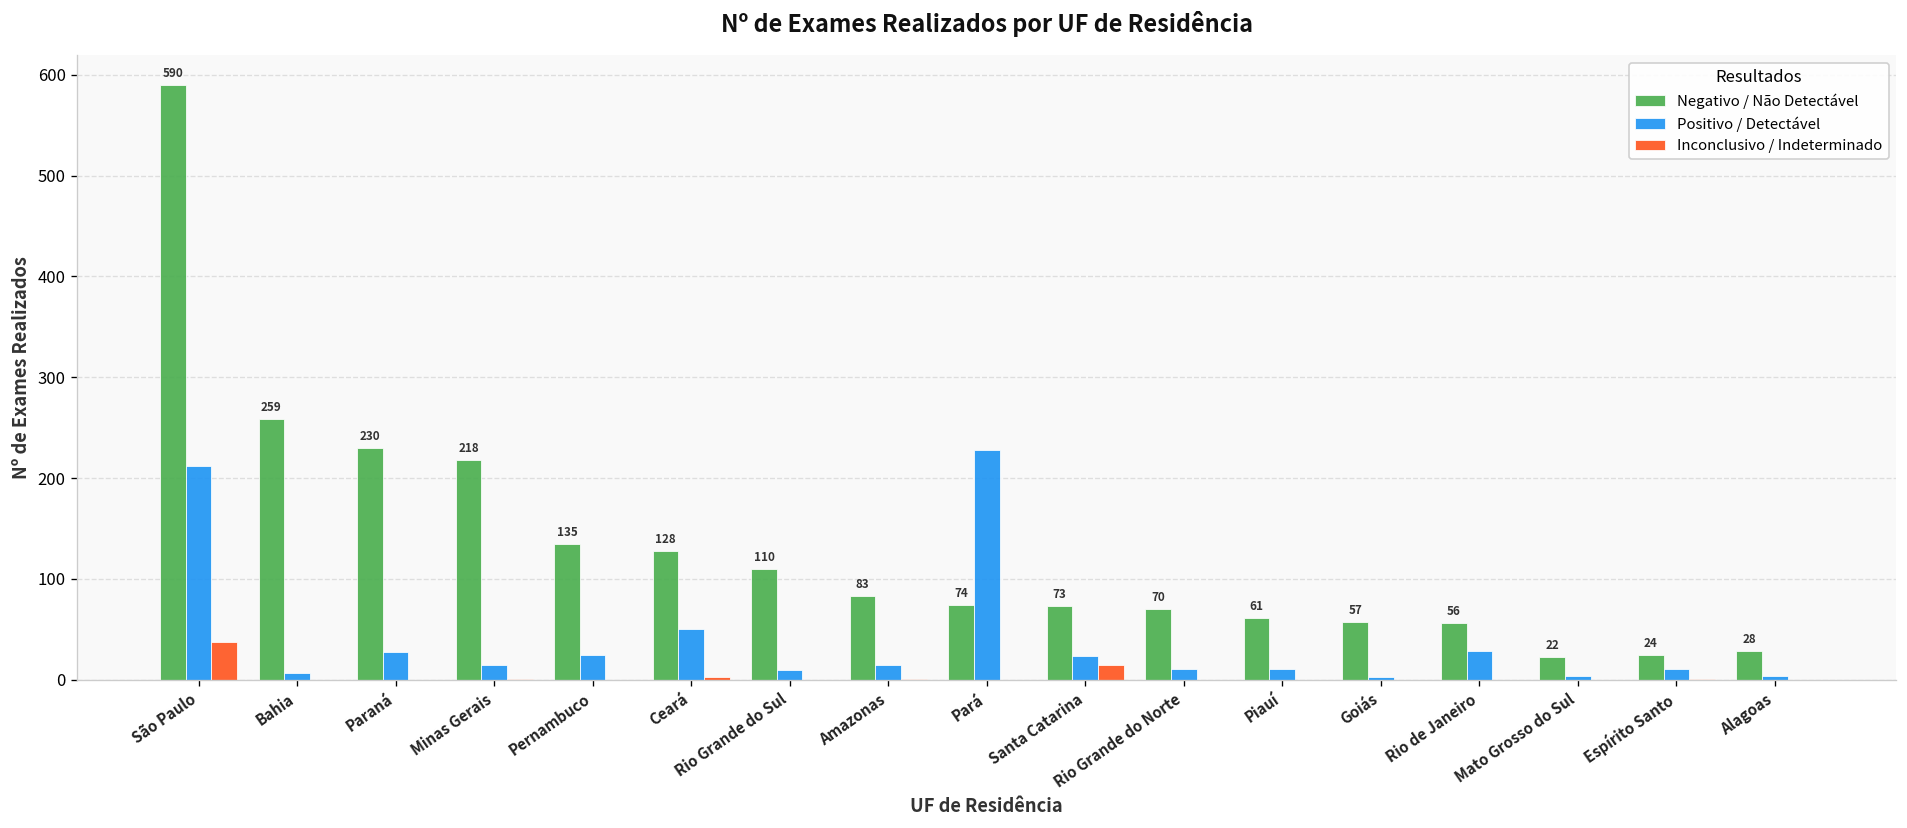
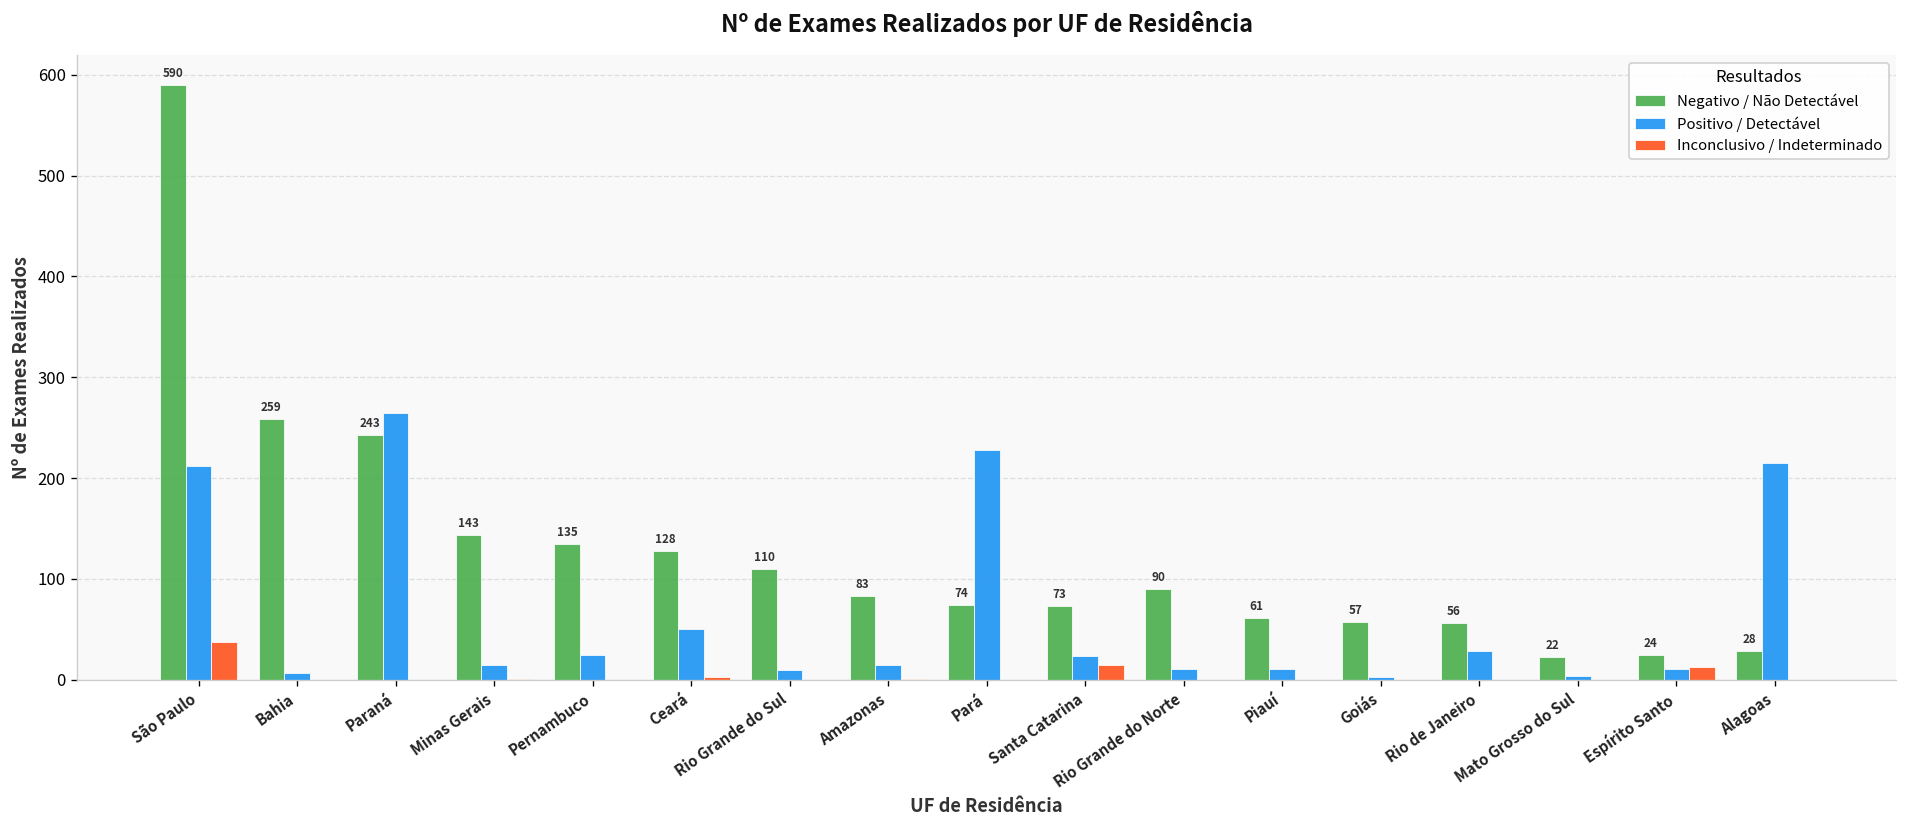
  {
    "Negativo / Não Detectável": {
      "São Paulo": 590,
      "Bahia": 259,
-     "Paraná": 230,
-     "Minas Gerais": 218,
+     "Paraná": 243,
+     "Minas Gerais": 143,
      "Pernambuco": 135,
      "Ceará": 128,
      "Rio Grande do Sul": 110,
      "Amazonas": 83,
      "Pará": 74,
      "Santa Catarina": 73,
-     "Rio Grande do Norte": 70,
+     "Rio Grande do Norte": 90,
      "Piauí": 61,
      "Goiás": 57,
      "Rio de Janeiro": 56,
      "Mato Grosso do Sul": 22,
      "Espírito Santo": 24,
      "Alagoas": 28
    },
    "Positivo / Detectável": {
      "São Paulo": 210,
      "Bahia": 10,
-     "Paraná": 30,
+     "Paraná": 270,
      "Minas Gerais": 20,
      "Pernambuco": 20,
      "Ceará": 50,
      "Rio Grande do Sul": 10,
      "Amazonas": 20,
      "Pará": 230,
      "Santa Catarina": 20,
      "Rio Grande do Norte": 10,
      "Piauí": 10,
      "Goiás": 0,
      "Rio de Janeiro": 30,
      "Mato Grosso do Sul": 0,
      "Espírito Santo": 10,
-     "Alagoas": 0
+     "Alagoas": 220
    },
    "Inconclusivo / Indeterminado": {
      "São Paulo": 40,
      "Bahia": 0,
      "Paraná": 0,
      "Pernambuco": 0,
      "Ceará": 0,
      "Rio Grande do Sul": 0,
      "Pará": 0,
      "Santa Catarina": 20,
      "Rio Grande do Norte": 0,
      "Piauí": 0,
      "Goiás": 0,
      "Rio de Janeiro": 0,
      "Mato Grosso do Sul": 0,
-     "Espírito Santo": 0,
+     "Espírito Santo": 10,
      "Alagoas": 0
    }
  }
